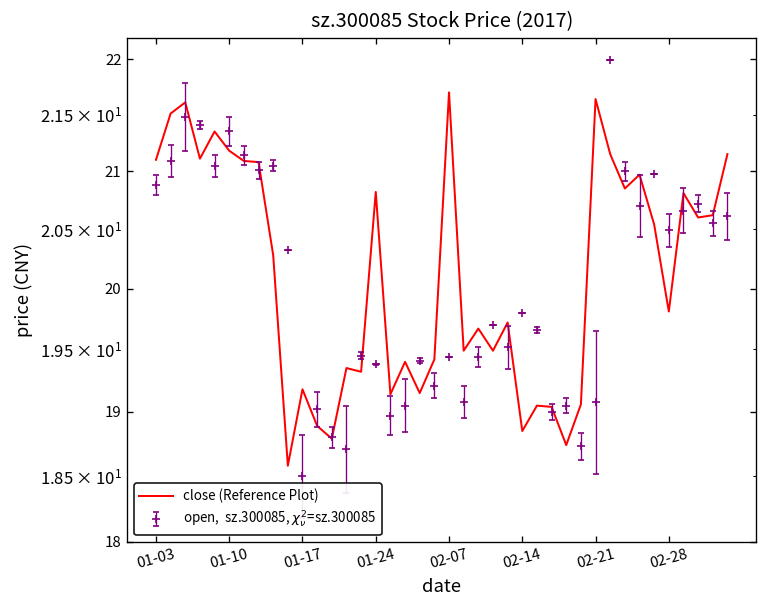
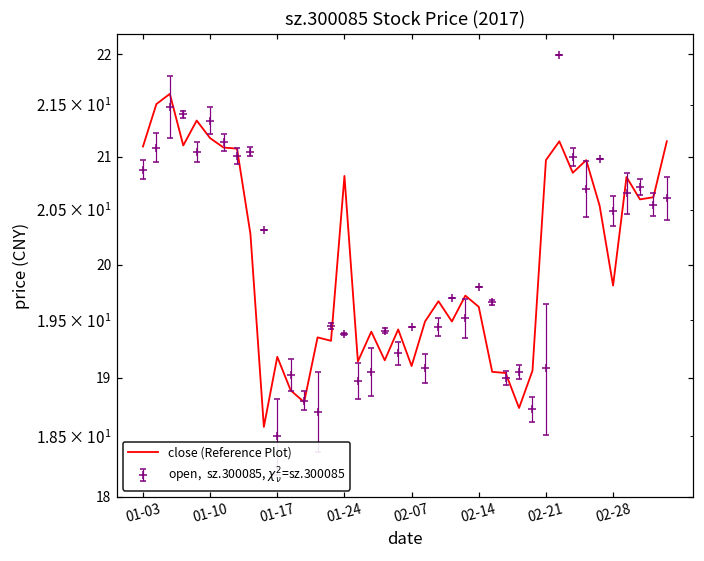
  {
    "close (Reference Plot)": {
      "01-03": 21.1,
      "01-10": 21.2,
      "01-17": 19.18,
      "01-24": 20.8,
-     "02-07": 21.7,
-     "02-14": 18.85,
-     "02-21": 21.6,
+     "02-07": 19.1,
+     "02-14": 19.62,
+     "02-21": 21.0,
      "02-28": 19.81
    }
  }
